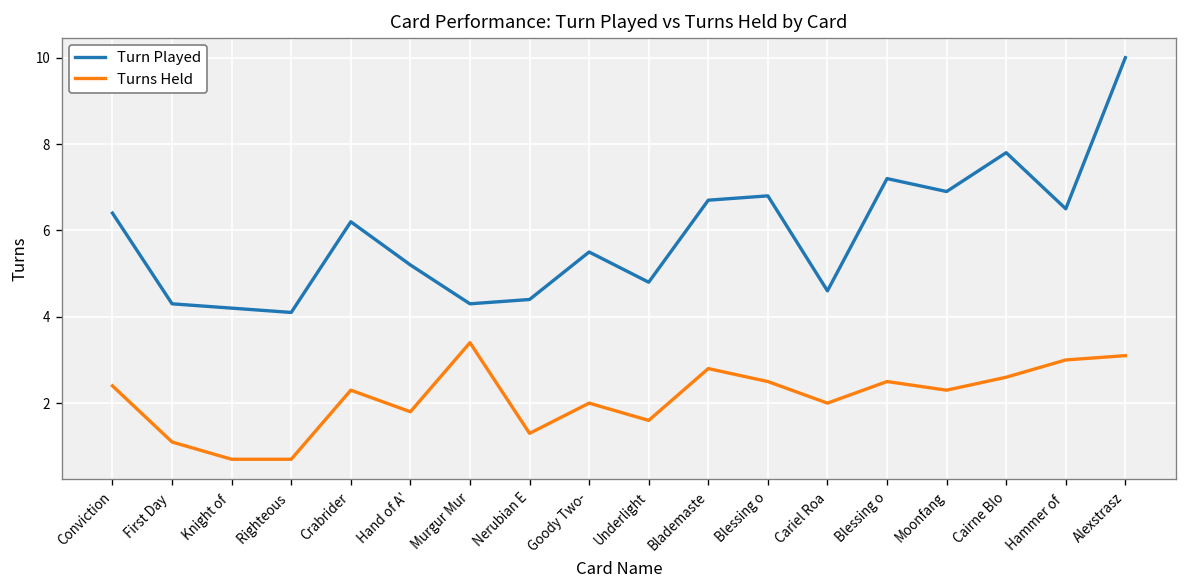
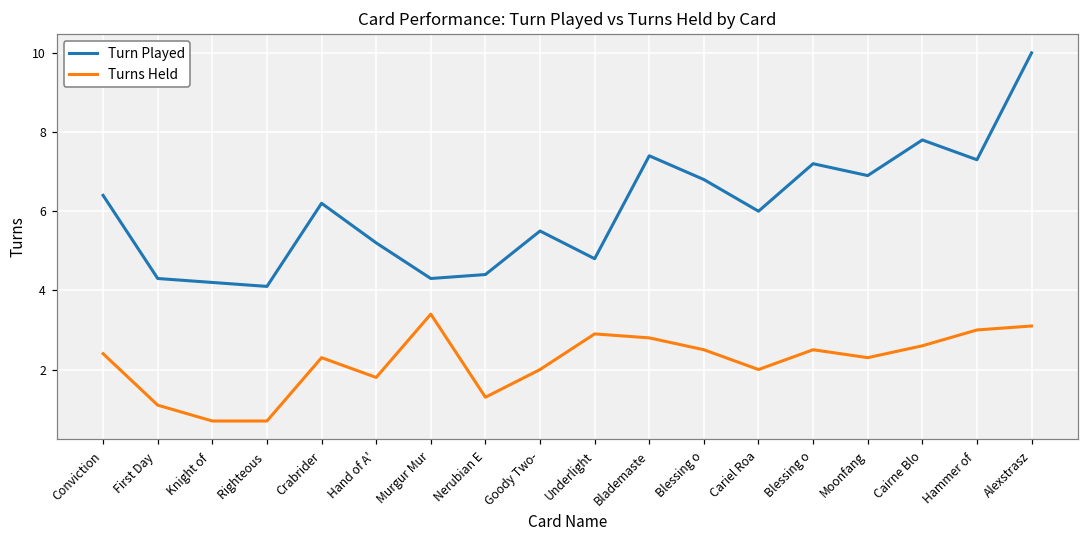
  {
    "Turn Played": {
      "Conviction": 6.4,
      "First Day": 4.3,
      "Knight of": 4.2,
      "Righteous": 4.1,
      "Crabrider": 6.2,
      "Hand of A'": 5.2,
      "Murgur Mur": 4.3,
      "Nerubian E": 4.4,
      "Goody Two-": 5.5,
      "Underlight": 4.8,
-     "Blademaste": 6.7,
-     "Cariel Roa": 4.6,
+     "Blademaste": 7.4,
+     "Cariel Roa": 6.0,
      "Moonfang": 6.9,
      "Cairne Blo": 7.8,
-     "Hammer of": 6.5,
+     "Hammer of": 7.3,
      "Alexstrasz": 10.0
    },
    "Turns Held": {
      "Conviction": 2.4,
      "First Day": 1.1,
      "Knight of": 0.7,
      "Righteous": 0.7,
      "Crabrider": 2.3,
      "Hand of A'": 1.8,
      "Murgur Mur": 3.4,
      "Nerubian E": 1.3,
      "Goody Two-": 2.0,
-     "Underlight": 1.6,
+     "Underlight": 2.9,
      "Blademaste": 2.8,
      "Cariel Roa": 2.0,
      "Moonfang": 2.3,
      "Cairne Blo": 2.6,
      "Hammer of": 3.0,
      "Alexstrasz": 3.1
    }
  }
